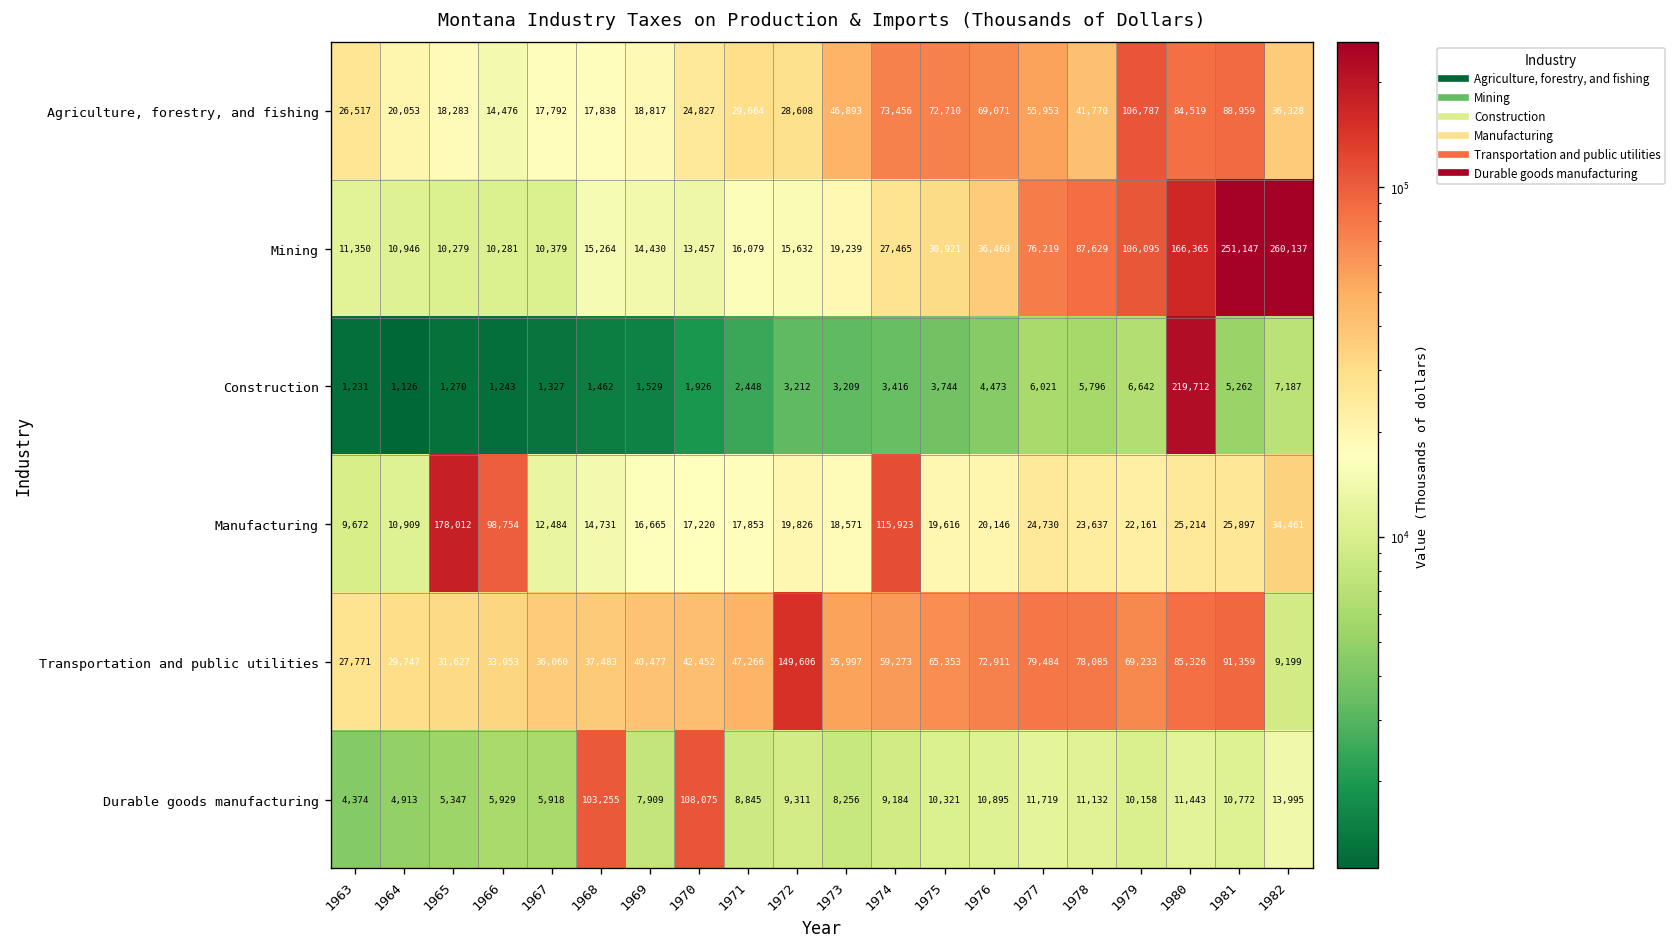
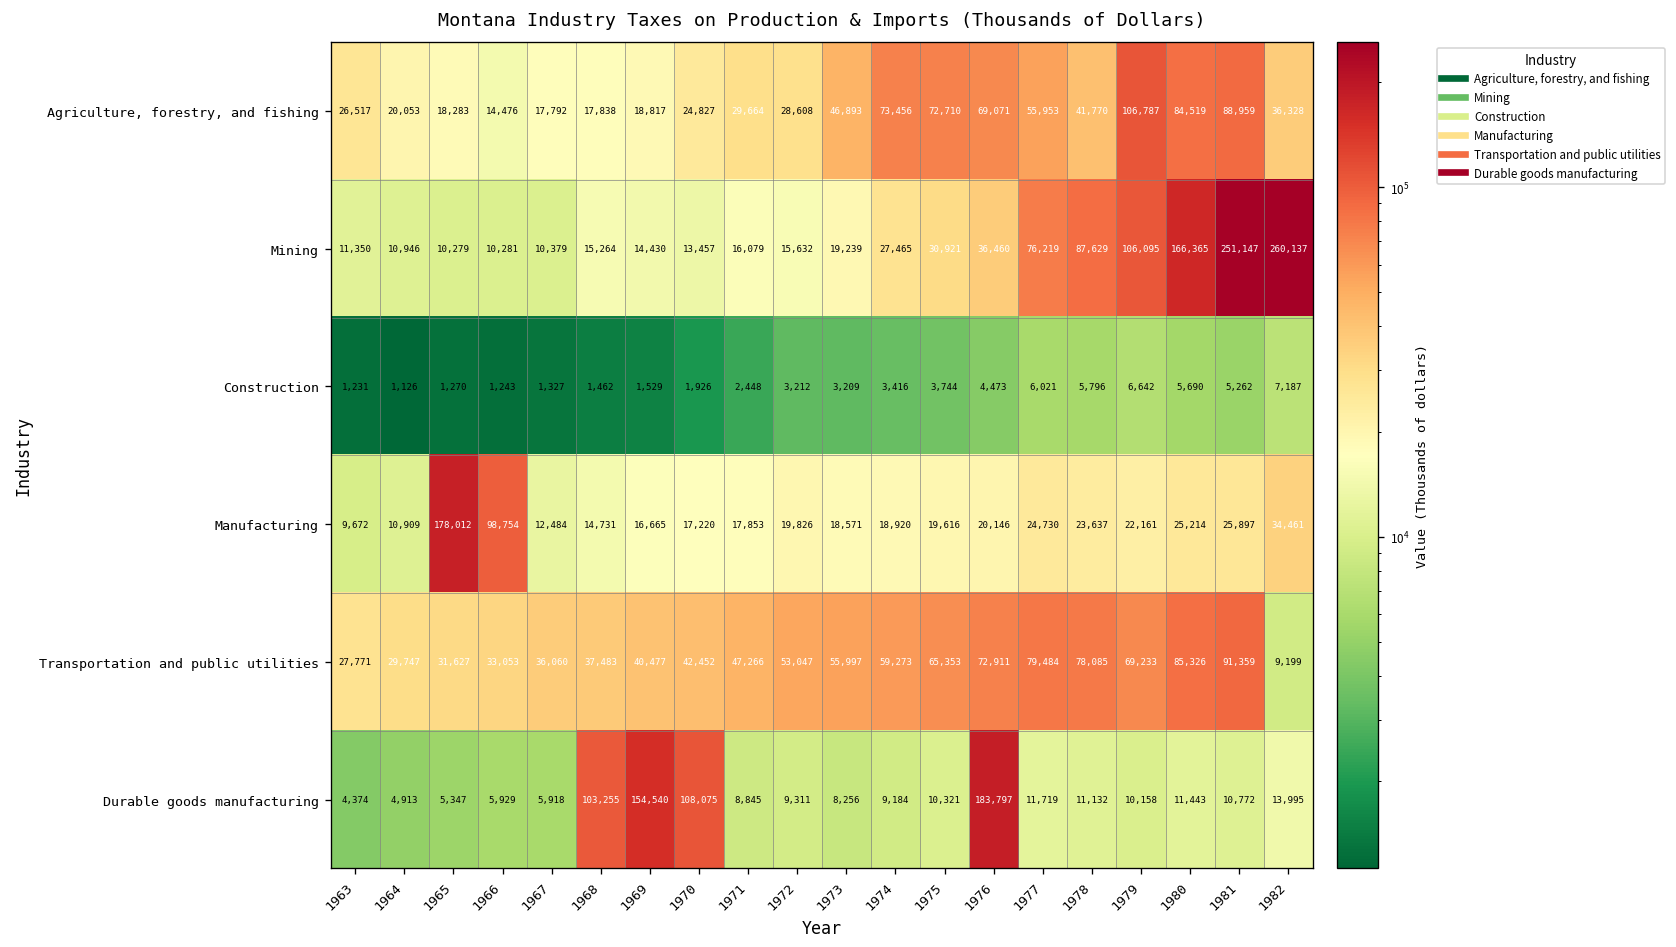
  {
    "Agriculture, forestry, and fishing": {
      "1963": "26,517",
      "1964": "20,053",
      "1965": "18,283",
      "1966": "14,476",
      "1967": "17,792",
      "1968": "17,838",
      "1969": "18,817",
      "1970": "24,827",
      "1971": "29,664",
      "1972": "28,608",
      "1973": "46,893",
      "1974": "73,456",
      "1975": "72,710",
      "1976": "69,071",
      "1977": "55,953",
      "1978": "41,770",
      "1979": "106,787",
      "1980": "84,519",
      "1981": "88,959",
      "1982": "36,328"
    },
    "Mining": {
      "1963": "11,350",
      "1964": "10,946",
      "1965": "10,279",
      "1966": "10,281",
      "1967": "10,379",
      "1968": "15,264",
      "1969": "14,430",
      "1970": "13,457",
      "1971": "16,079",
      "1972": "15,632",
      "1973": "19,239",
      "1974": "27,465",
      "1975": "30,921",
      "1976": "36,460",
      "1977": "76,219",
      "1978": "87,629",
      "1979": "106,095",
      "1980": "166,365",
      "1981": "251,147",
      "1982": "260,137"
    },
    "Construction": {
      "1963": "1,231",
      "1964": "1,126",
      "1965": "1,270",
      "1966": "1,243",
      "1967": "1,327",
      "1968": "1,462",
      "1969": "1,529",
      "1970": "1,926",
      "1971": "2,448",
      "1972": "3,212",
      "1973": "3,209",
      "1974": "3,416",
      "1975": "3,744",
      "1976": "4,473",
      "1977": "6,021",
      "1978": "5,796",
      "1979": "6,642",
-     "1980": "219,712",
+     "1980": "5,690",
      "1981": "5,262",
      "1982": "7,187"
    },
    "Manufacturing": {
      "1963": "9,672",
      "1964": "10,909",
      "1965": "178,012",
      "1966": "98,754",
      "1967": "12,484",
      "1968": "14,731",
      "1969": "16,665",
      "1970": "17,220",
      "1971": "17,853",
      "1972": "19,826",
      "1973": "18,571",
-     "1974": "115,923",
+     "1974": "18,920",
      "1975": "19,616",
      "1976": "20,146",
      "1977": "24,730",
      "1978": "23,637",
      "1979": "22,161",
      "1980": "25,214",
      "1981": "25,897",
      "1982": "34,461"
    },
    "Transportation and public utilities": {
      "1963": "27,771",
      "1964": "29,747",
      "1965": "31,627",
      "1966": "33,053",
      "1967": "36,060",
      "1968": "37,483",
      "1969": "40,477",
      "1970": "42,452",
      "1971": "47,266",
-     "1972": "149,606",
+     "1972": "53,047",
      "1973": "55,997",
      "1974": "59,273",
      "1975": "65,353",
      "1976": "72,911",
      "1977": "79,484",
      "1978": "78,085",
      "1979": "69,233",
      "1980": "85,326",
      "1981": "91,359",
      "1982": "9,199"
    },
    "Durable goods manufacturing": {
      "1963": "4,374",
      "1964": "4,913",
      "1965": "5,347",
      "1966": "5,929",
      "1967": "5,918",
      "1968": "103,255",
-     "1969": "7,909",
+     "1969": "154,540",
      "1970": "108,075",
      "1971": "8,845",
      "1972": "9,311",
      "1973": "8,256",
      "1974": "9,184",
      "1975": "10,321",
-     "1976": "10,895",
+     "1976": "183,797",
      "1977": "11,719",
      "1978": "11,132",
      "1979": "10,158",
      "1980": "11,443",
      "1981": "10,772",
      "1982": "13,995"
    }
  }
